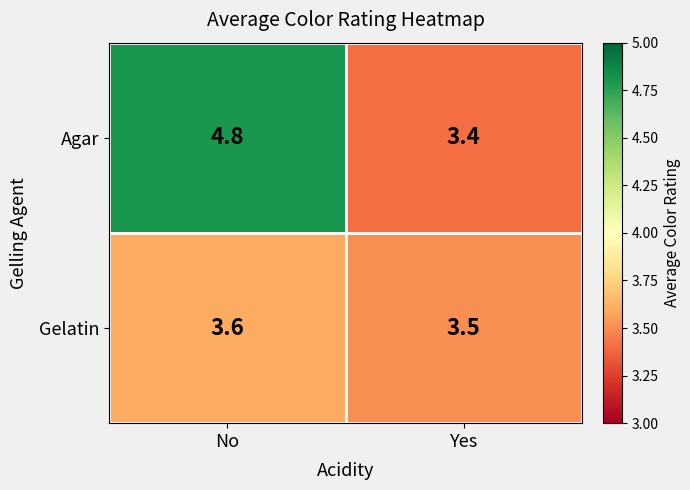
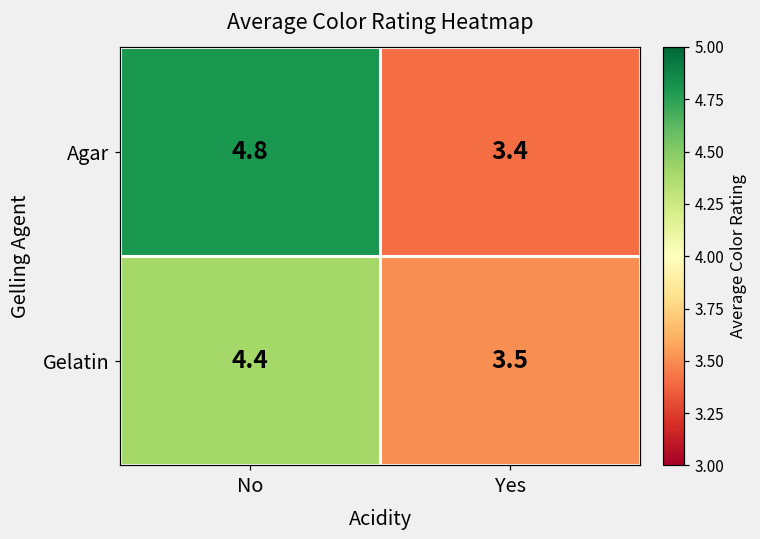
  {
    "Agar": {
      "No": 4.8,
      "Yes": 3.4
    },
    "Gelatin": {
-     "No": 3.6,
+     "No": 4.4,
      "Yes": 3.5
    }
  }
